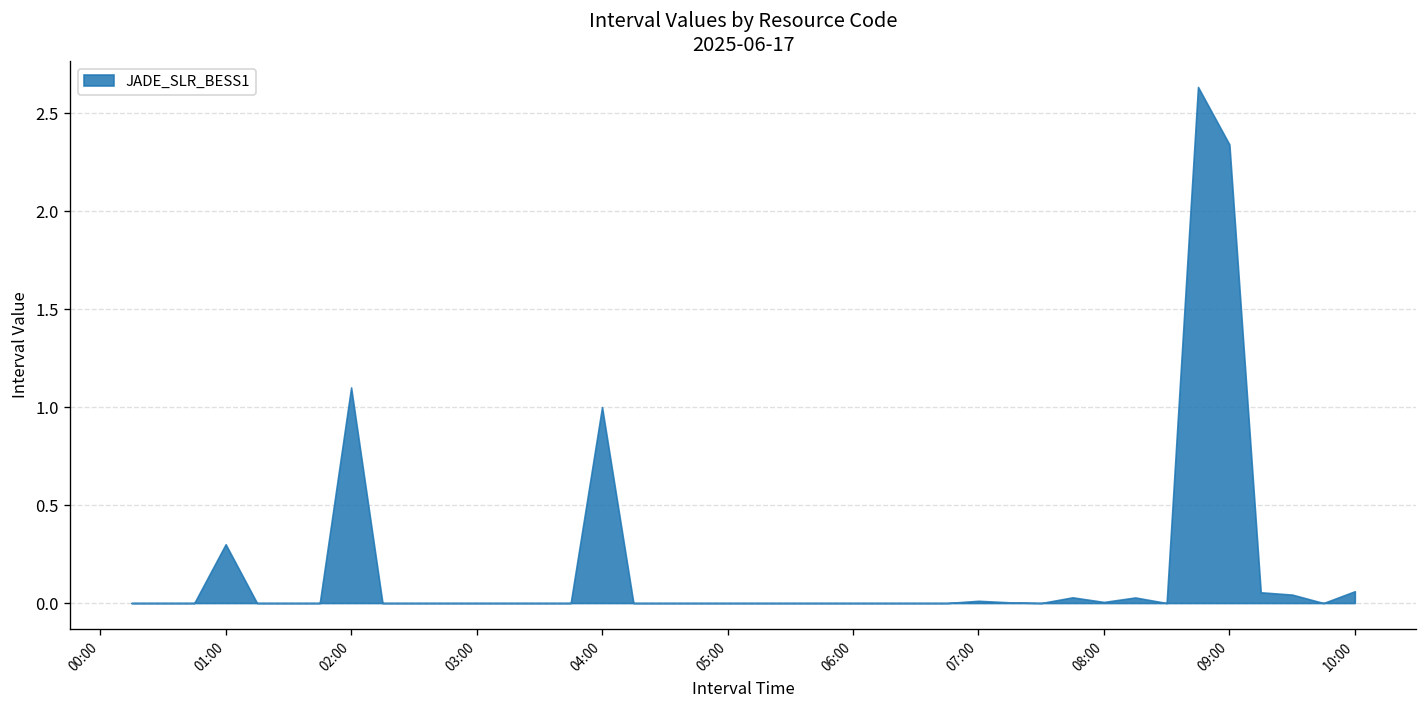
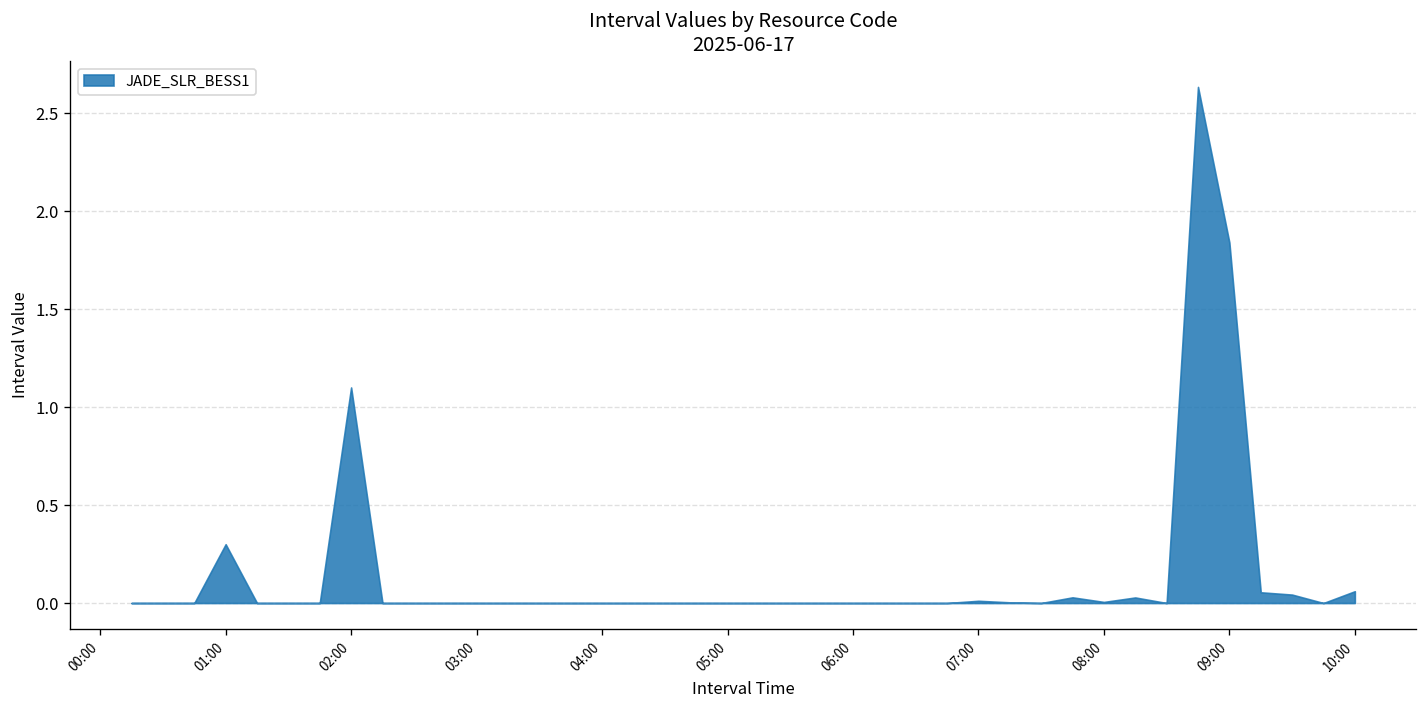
  {
    "01:00": 0.30,
    "02:00": 1.10,
    "03:00": 0.00,
-   "04:00": 1,
+   "04:00": 0,
    "05:00": 0.00,
    "06:00": 0.00,
-   "09:00": 2.34,
+   "09:00": 1.84,
    "10:00": 0.06
  }
